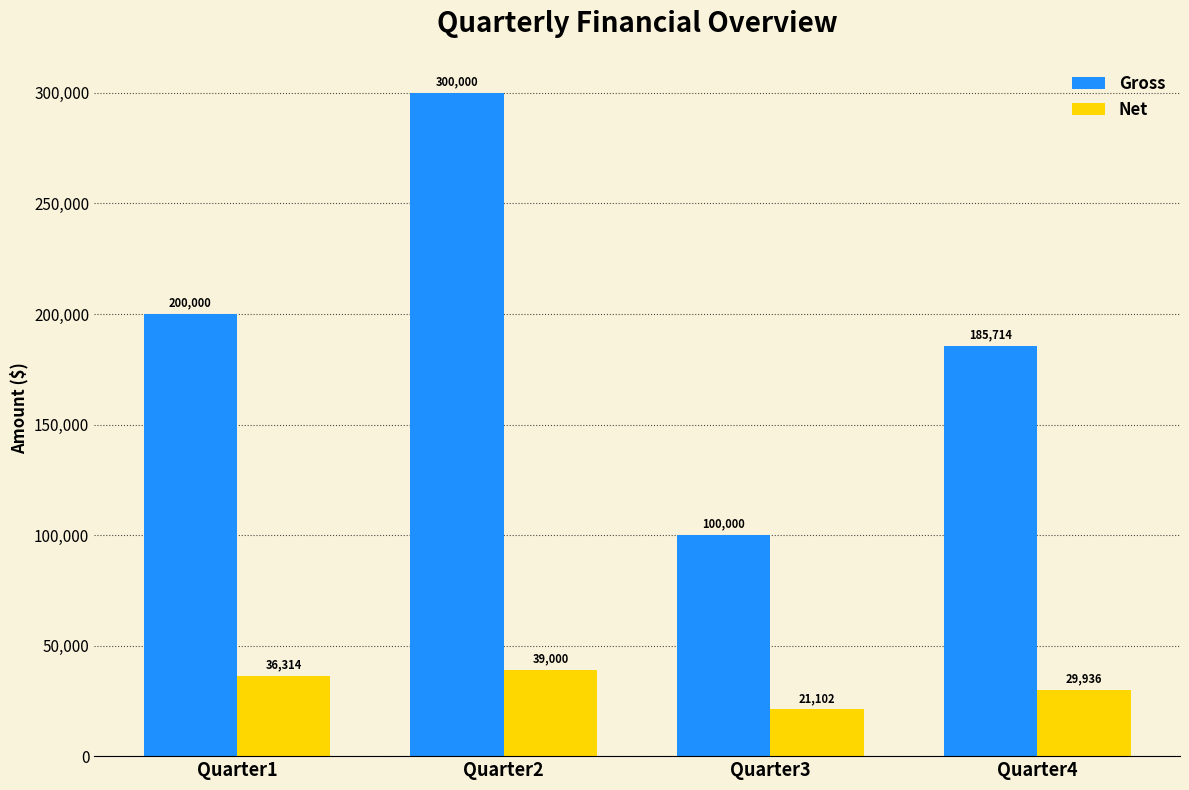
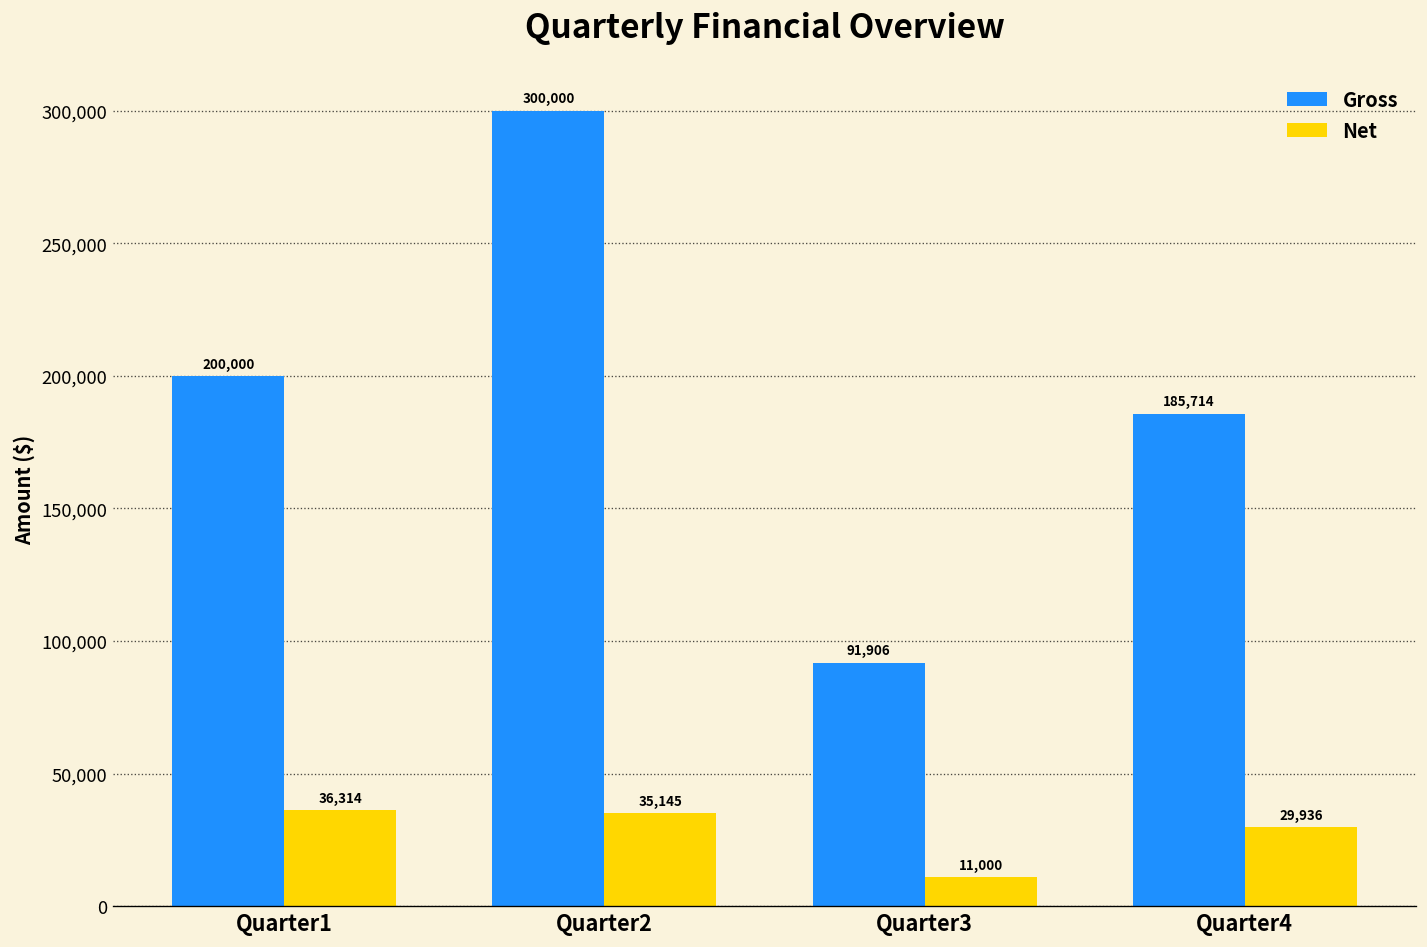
  {
    "Gross": {
      "Quarter1": "200,000",
      "Quarter2": "300,000",
-     "Quarter3": "100,000",
+     "Quarter3": "91,906",
      "Quarter4": "185,714"
    },
    "Net": {
      "Quarter1": "36,314",
-     "Quarter2": "39,000",
-     "Quarter3": "21,102",
+     "Quarter2": "35,145",
+     "Quarter3": "11,000",
      "Quarter4": "29,936"
    }
  }
